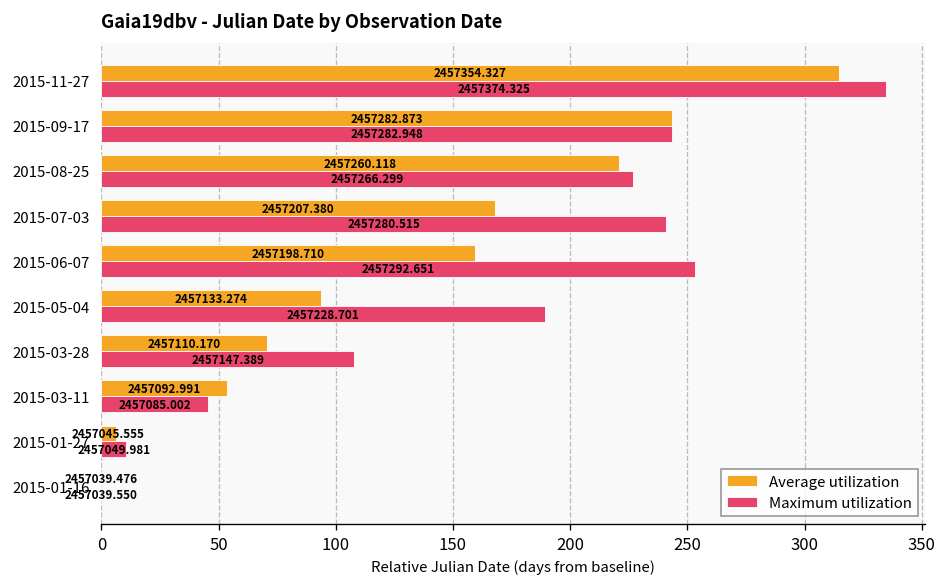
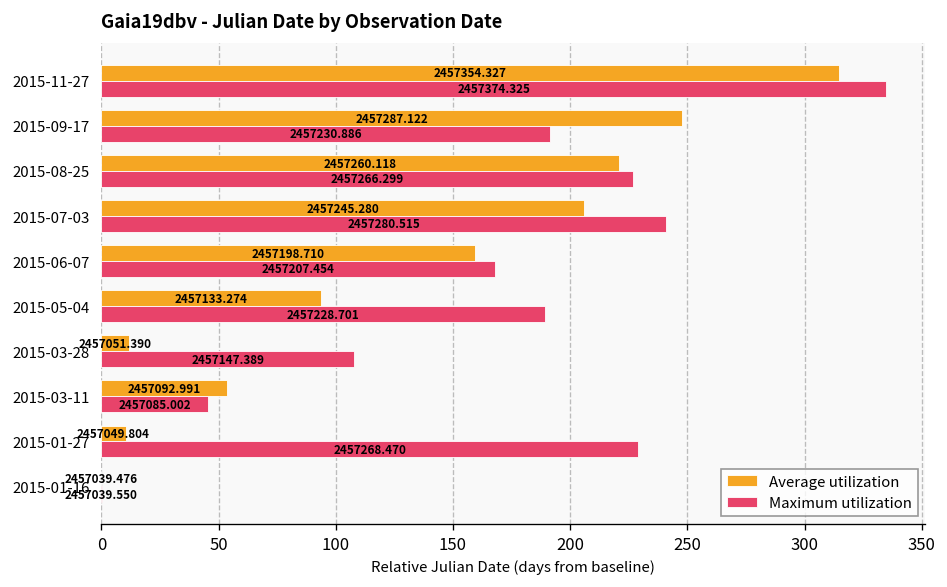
  {
    "Average utilization": {
-     "2015-09-17": 2457282.873,
-     "2015-07-03": 2457207.380,
-     "2015-03-28": 2457110.170,
-     "2015-01-27": 2457045.555
+     "2015-09-17": 2457287.122,
+     "2015-07-03": 2457245.280,
+     "2015-03-28": 2457051.390,
+     "2015-01-27": 2457049.804
    },
    "Maximum utilization": {
-     "2015-09-17": 2457282.948,
-     "2015-06-07": 2457292.651,
-     "2015-01-27": 2457049.981
+     "2015-09-17": 2457230.886,
+     "2015-06-07": 2457207.454,
+     "2015-01-27": 2457268.470
    }
  }
